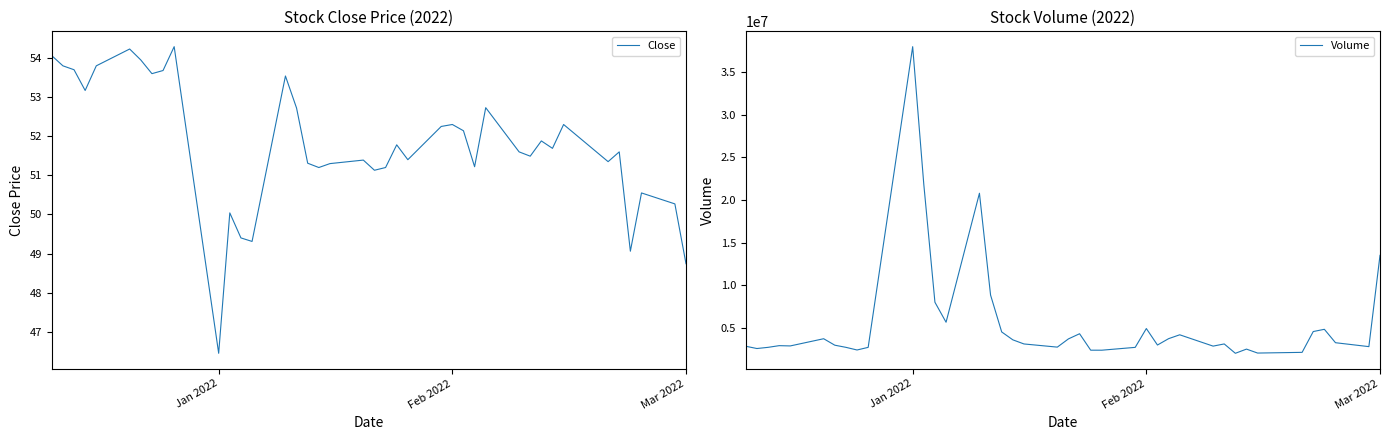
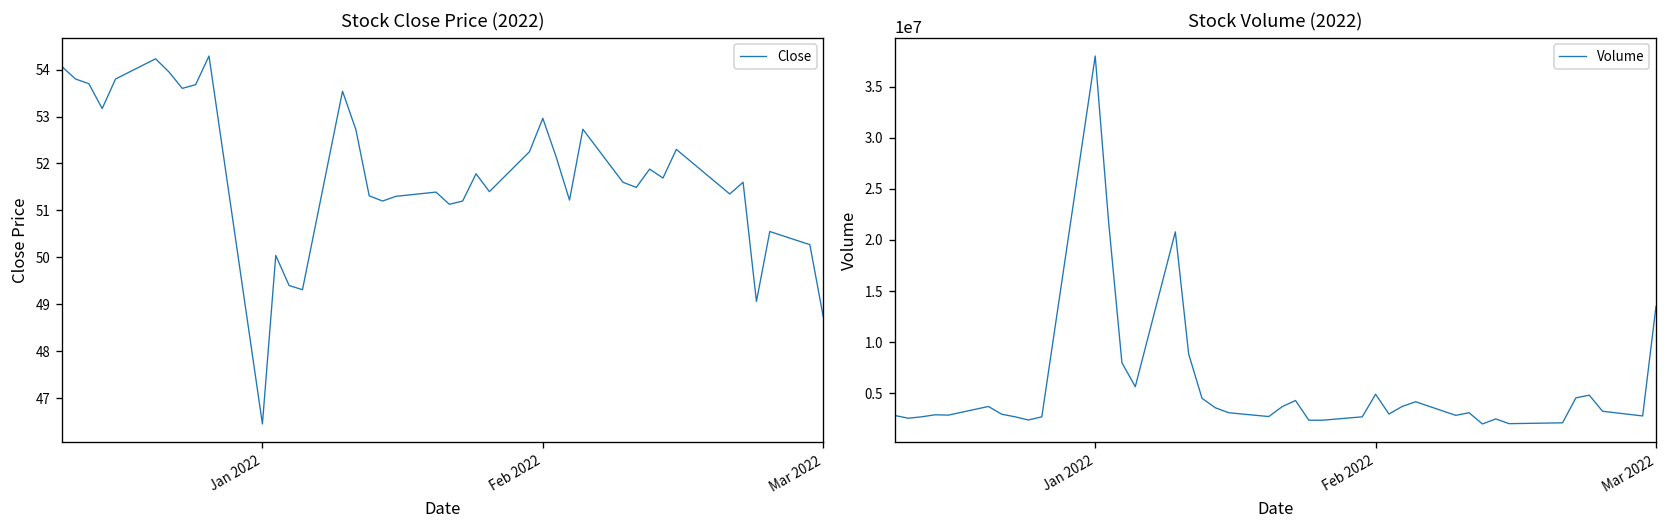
  {
    "Stock Close Price (2022)": {
      "Jan 2022": 46.5,
-     "Feb 2022": 52.3,
+     "Feb 2022": 53.0,
      "Mar 2022": 48.7
    },
    "Stock Volume (2022)": {
      "Jan 2022": 38000000,
      "Feb 2022": 5000000,
      "Mar 2022": 13000000
    }
  }
